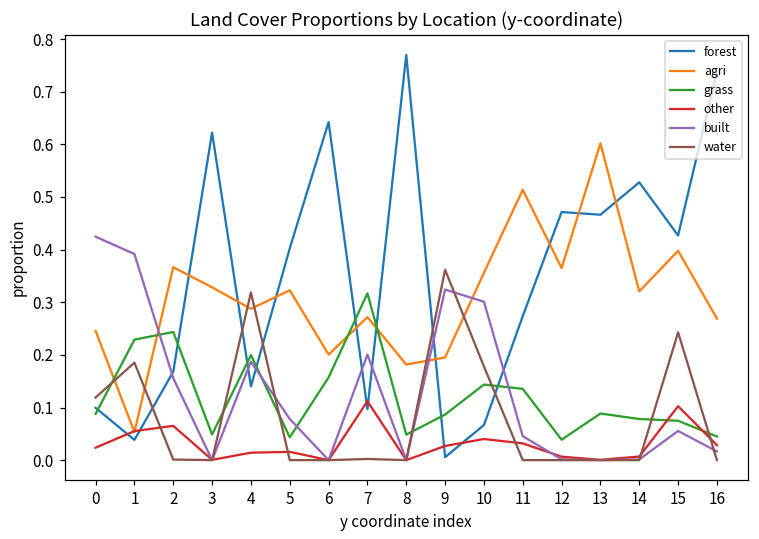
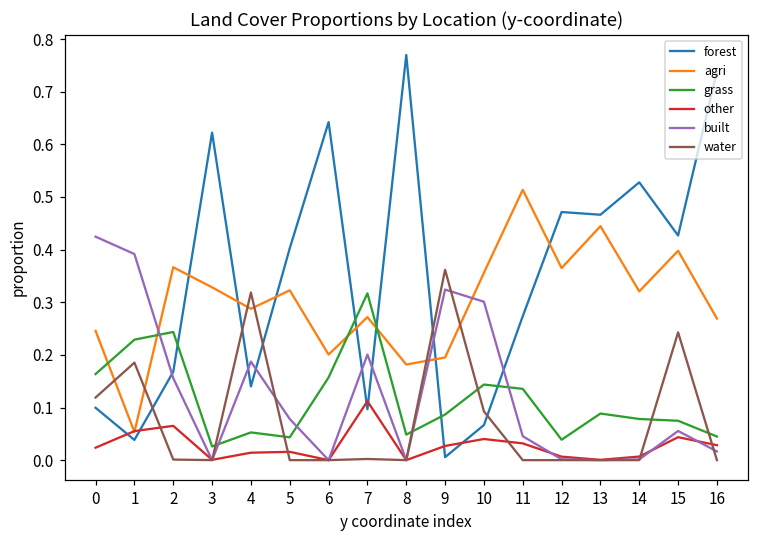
  {
    "forest": {
      "0": 0.10,
      "1": 0.04,
      "2": 0.17,
      "3": 0.62,
      "4": 0.14,
      "5": 0.40,
      "6": 0.64,
      "7": 0.10,
      "8": 0.77,
      "9": 0.01,
      "10": 0.07,
      "11": 0.27,
      "12": 0.47,
      "13": 0.47,
      "14": 0.53,
      "15": 0.43
    },
    "agri": {
      "0": 0.25,
      "2": 0.37,
      "3": 0.33,
      "4": 0.29,
      "5": 0.32,
      "6": 0.20,
      "7": 0.27,
      "8": 0.18,
      "9": 0.19,
      "10": 0.36,
      "11": 0.51,
      "12": 0.36,
-     "13": 0.60,
+     "13": 0.44,
      "14": 0.32,
      "15": 0.40,
      "16": 0.27
    },
    "grass": {
-     "0": 0.09,
+     "0": 0.16,
      "1": 0.23,
      "2": 0.24,
-     "3": 0.05,
-     "4": 0.20,
+     "3": 0.03,
+     "4": 0.05,
      "5": 0.04,
      "6": 0.16,
      "7": 0.32,
      "8": 0.05,
      "9": 0.09,
      "10": 0.14,
      "11": 0.14,
      "12": 0.04,
      "13": 0.09,
      "14": 0.08,
      "15": 0.07,
      "16": 0.04
    },
    "other": {
      "0": 0.02,
      "2": 0.07,
      "4": 0.01,
      "5": 0.02,
      "7": 0.11,
      "9": 0.03,
      "10": 0.04,
      "11": 0.03,
      "14": 0.01,
-     "15": 0.10,
+     "15": 0.04,
      "16": 0.03
    },
    "built": {
      "0": 0.42,
      "1": 0.39,
      "2": 0.16,
      "4": 0.19,
      "5": 0.08,
      "7": 0.20,
      "9": 0.32,
      "10": 0.30,
      "11": 0.05,
      "15": 0.06,
      "16": 0.02
    },
    "water": {
      "0": 0.12,
      "1": 0.19,
      "2": 0.00,
      "4": 0.32,
      "5": 0.00,
      "7": 0.00,
      "9": 0.36,
-     "10": 0.18,
+     "10": 0.09,
      "11": 0.00,
      "15": 0.24,
      "16": 0.00
    }
  }
